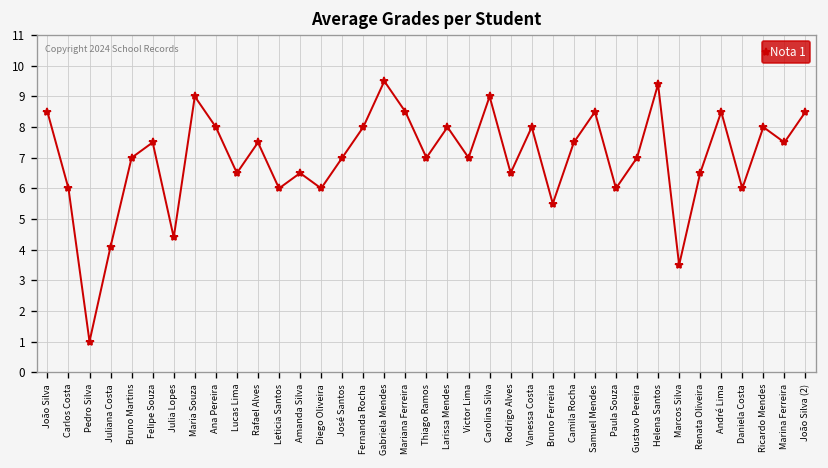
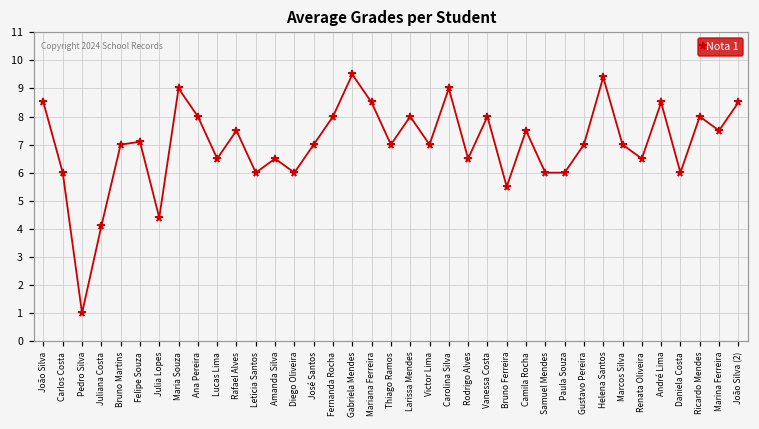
  {
    "João Silva": 8.5,
    "Carlos Costa": 6.0,
    "Pedro Silva": 1.0,
    "Juliana Costa": 4.1,
    "Bruno Martins": 7.0,
-   "Felipe Souza": 7.5,
+   "Felipe Souza": 7.1,
    "Julia Lopes": 4.4,
    "Maria Souza": 9.0,
    "Ana Pereira": 8.0,
    "Lucas Lima": 6.5,
    "Rafael Alves": 7.5,
    "Leticia Santos": 6.0,
    "Amanda Silva": 6.5,
    "Diego Oliveira": 6.0,
    "José Santos": 7.0,
    "Fernanda Rocha": 8.0,
    "Gabriela Mendes": 9.5,
    "Mariana Ferreira": 8.5,
    "Thiago Ramos": 7.0,
    "Larissa Mendes": 8.0,
    "Victor Lima": 7.0,
    "Carolina Silva": 9.0,
    "Rodrigo Alves": 6.5,
    "Vanessa Costa": 8.0,
    "Bruno Ferreira": 5.5,
    "Camila Rocha": 7.5,
-   "Samuel Mendes": 8.5,
+   "Samuel Mendes": 6.0,
    "Paula Souza": 6.0,
    "Gustavo Pereira": 7.0,
    "Helena Santos": 9.4,
-   "Marcos Silva": 3.5,
+   "Marcos Silva": 7.0,
    "Renata Oliveira": 6.5,
    "André Lima": 8.5,
    "Daniela Costa": 6.0,
    "Ricardo Mendes": 8.0,
    "Marina Ferreira": 7.5,
    "João Silva (2)": 8.5
  }
